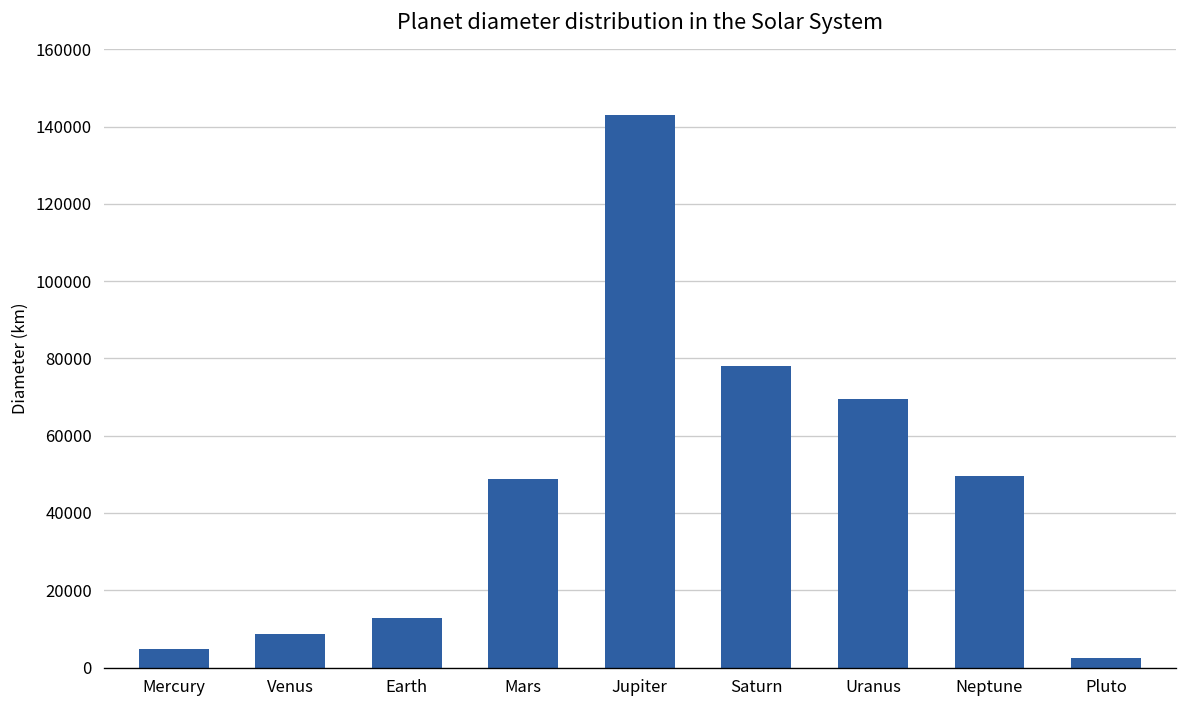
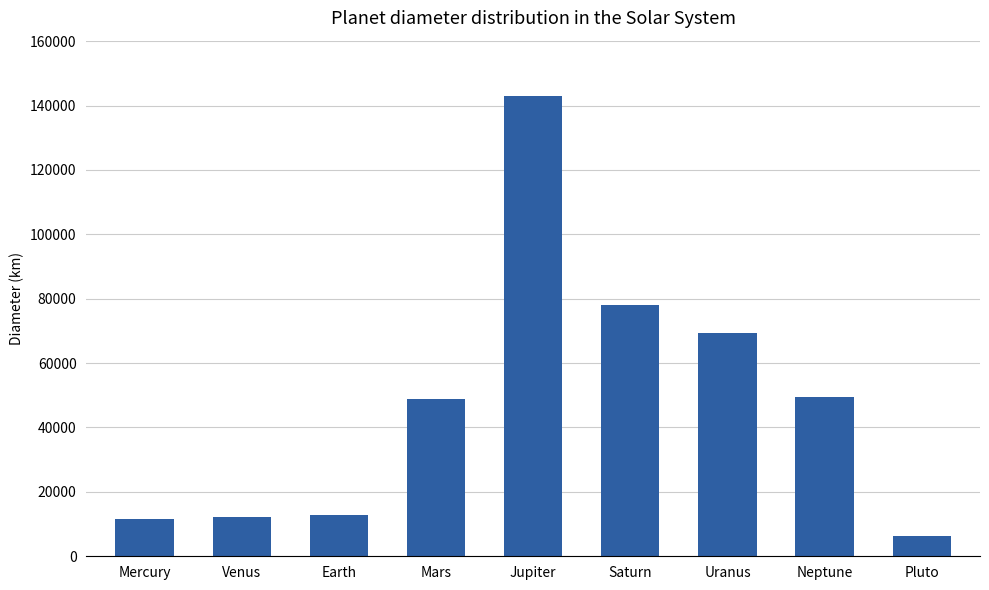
  {
-   "Mercury": 5000,
-   "Venus": 9000,
+   "Mercury": 11000,
+   "Venus": 12000,
    "Earth": 13000,
    "Mars": 49000,
    "Jupiter": 143000,
    "Saturn": 78000,
    "Uranus": 69000,
    "Neptune": 50000,
-   "Pluto": 2000
+   "Pluto": 6000
  }
